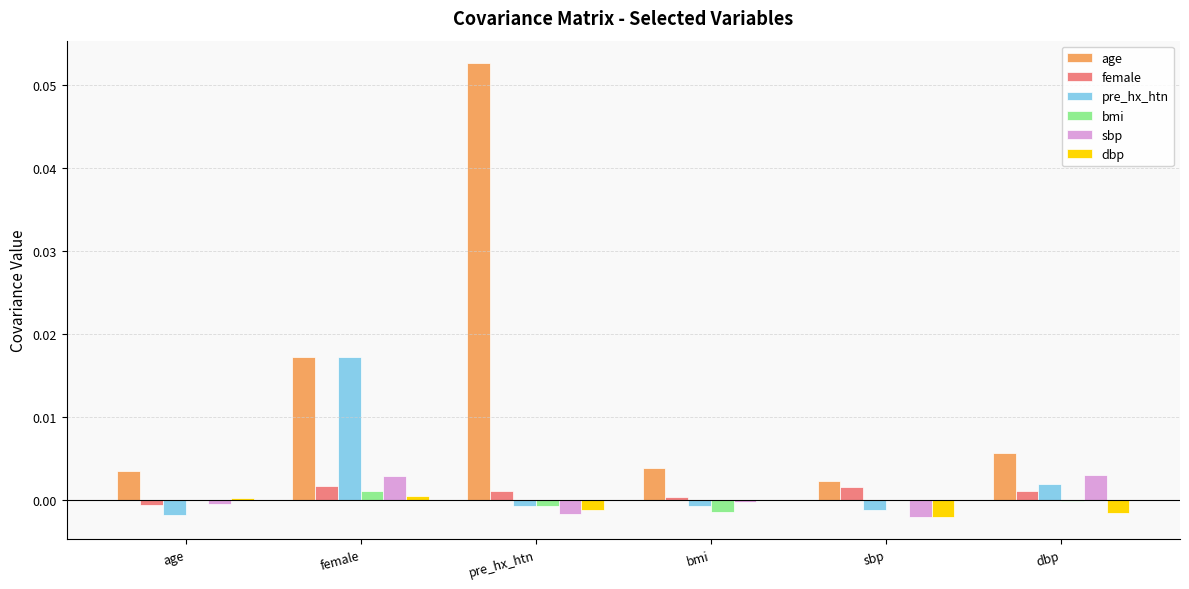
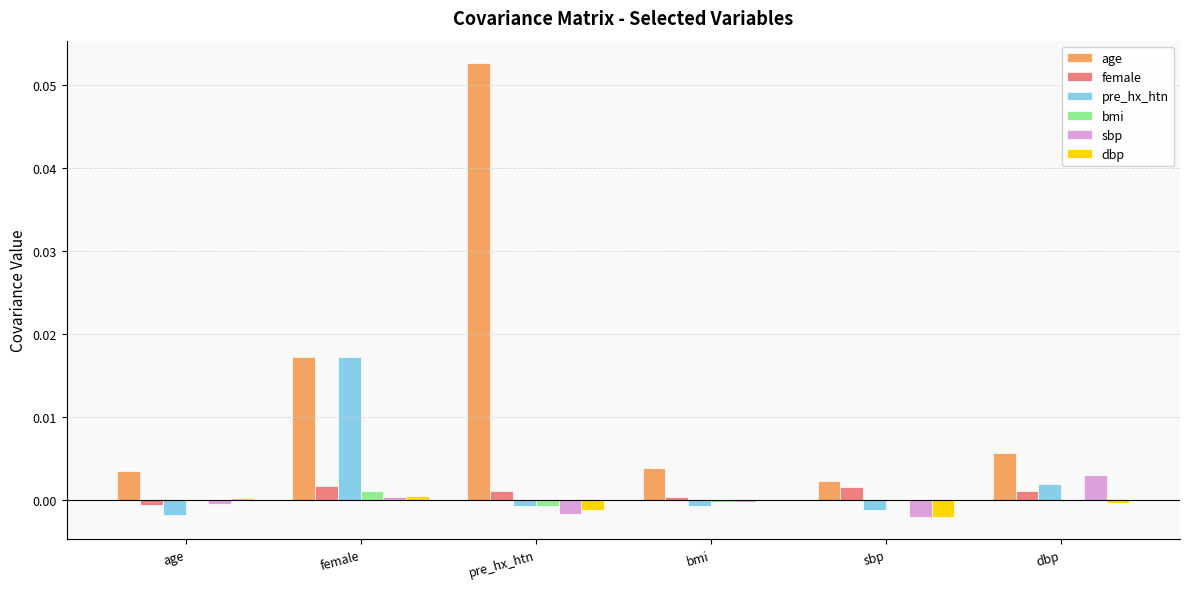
  {
    "pre_hx_htn": {
      "age": -0.002,
      "female": 0.017,
      "pre_hx_htn": -0.001,
      "bmi": -0.001,
      "sbp": -0.001,
      "dbp": 0.002
    },
    "bmi": {
      "female": 0.001,
      "pre_hx_htn": -0.001,
-     "bmi": -0.001
+     "bmi": 0.000
    },
    "sbp": {
      "age": -0.001,
-     "female": 0.003,
+     "female": 0.000,
      "pre_hx_htn": -0.002,
      "sbp": -0.002,
      "dbp": 0.003
    },
    "dbp": {
      "female": 0.001,
      "pre_hx_htn": -0.001,
      "sbp": -0.002,
-     "dbp": -0.002
+     "dbp": 0.000
    }
  }
